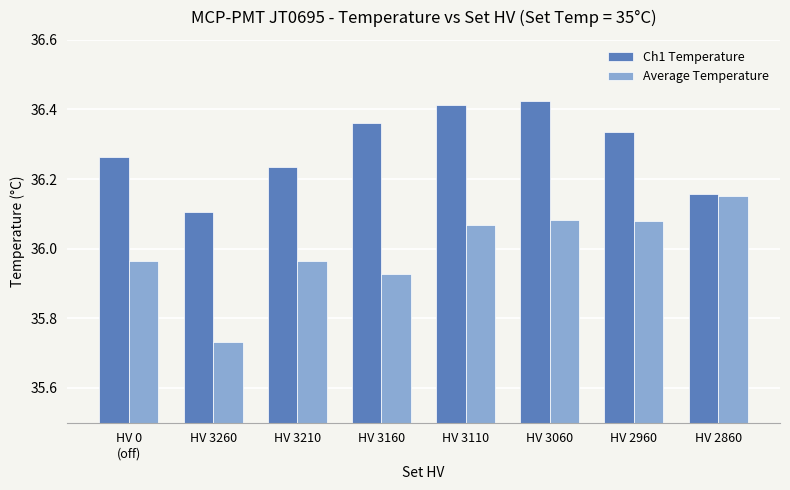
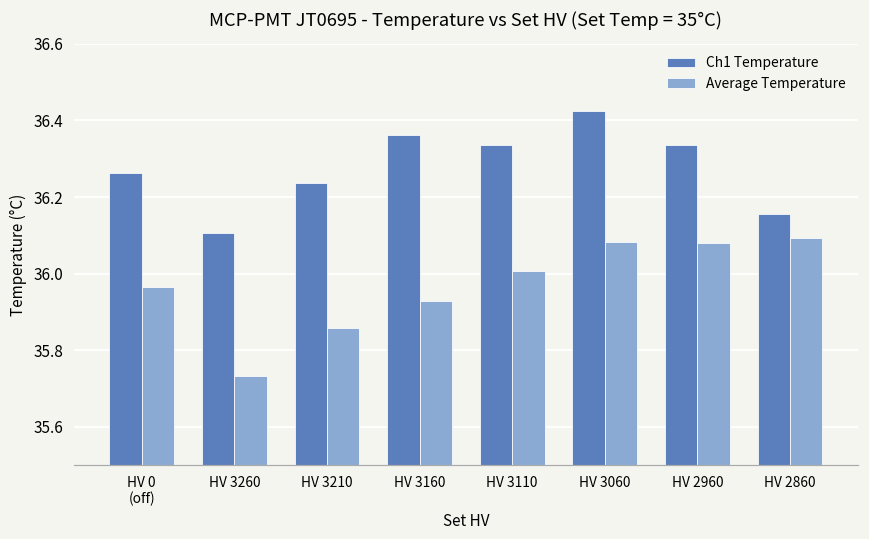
  {
    "Ch1 Temperature": {
      "HV 0 (off)": 36.26,
      "HV 3260": 36.11,
      "HV 3210": 36.24,
      "HV 3160": 36.36,
-     "HV 3110": 36.41,
+     "HV 3110": 36.34,
      "HV 3060": 36.43,
      "HV 2960": 36.34,
      "HV 2860": 36.16
    },
    "Average Temperature": {
      "HV 0 (off)": 35.96,
      "HV 3260": 35.73,
-     "HV 3210": 35.97,
+     "HV 3210": 35.86,
      "HV 3160": 35.93,
-     "HV 3110": 36.07,
+     "HV 3110": 36.01,
      "HV 3060": 36.08,
      "HV 2960": 36.08,
-     "HV 2860": 36.15
+     "HV 2860": 36.09
    }
  }
